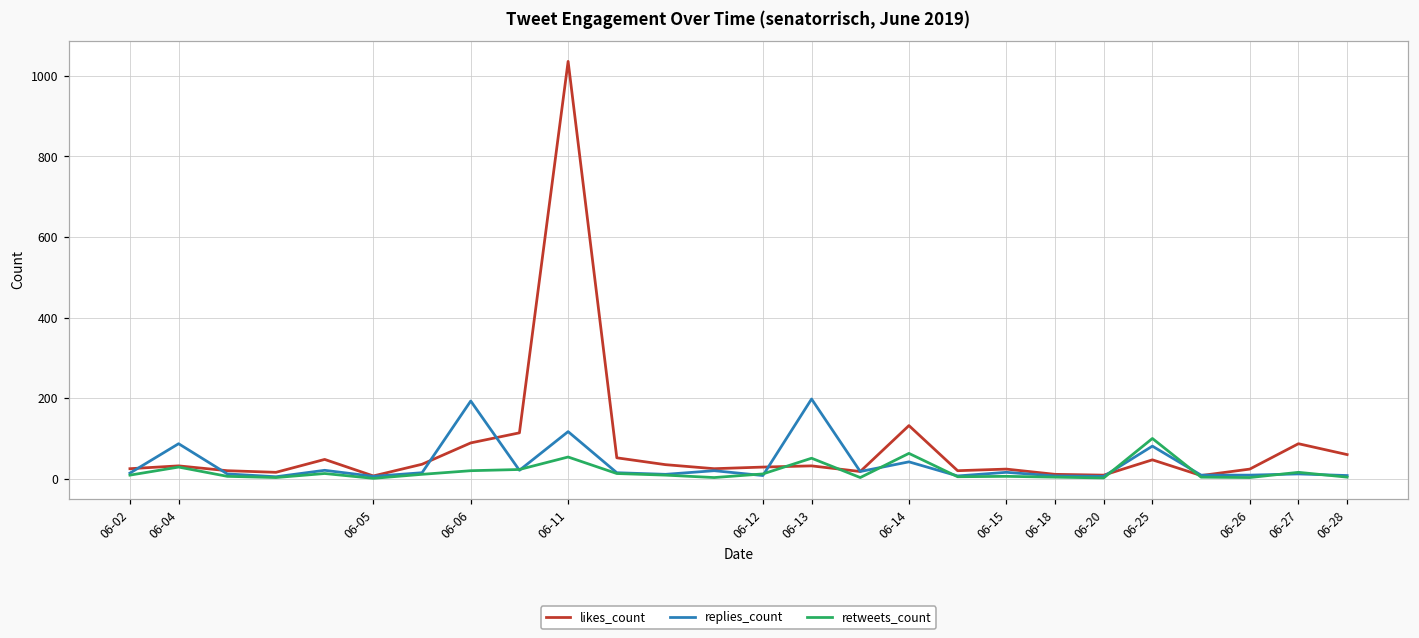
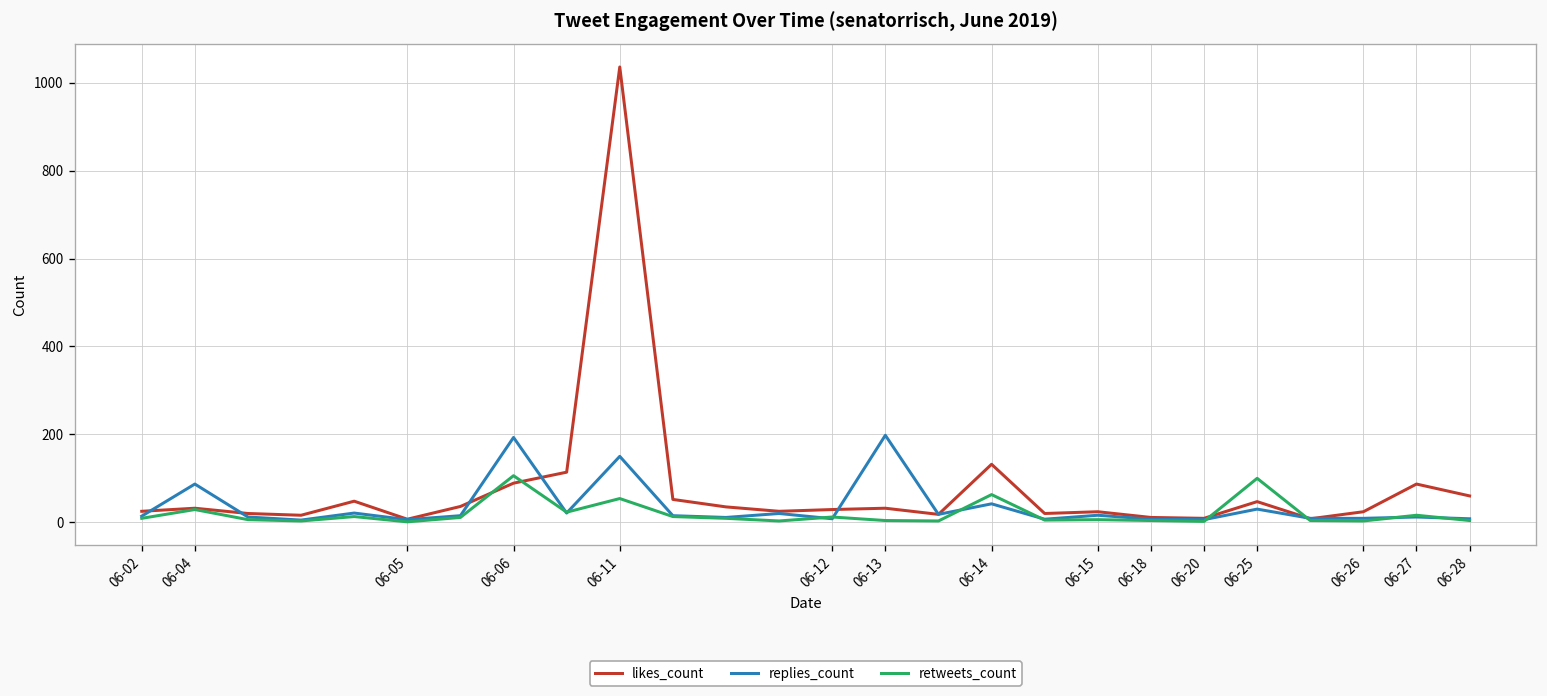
  {
    "likes_count": {
      "06-02": 30,
      "06-06": 90,
      "06-11": 1040,
      "06-12": 30,
      "06-13": 30,
      "06-14": 130,
      "06-15": 20,
      "06-25": 50,
      "06-26": 20,
      "06-27": 90,
      "06-28": 60
    },
    "replies_count": {
      "06-04": 90,
      "06-06": 190,
-     "06-11": 120,
+     "06-11": 150,
      "06-13": 200,
      "06-14": 40,
      "06-15": 20,
-     "06-25": 80
+     "06-25": 30
    },
    "retweets_count": {
-     "06-06": 20,
+     "06-06": 110,
      "06-11": 50,
-     "06-13": 50,
+     "06-13": 0,
      "06-14": 60,
      "06-15": 10,
      "06-25": 100
    }
  }
